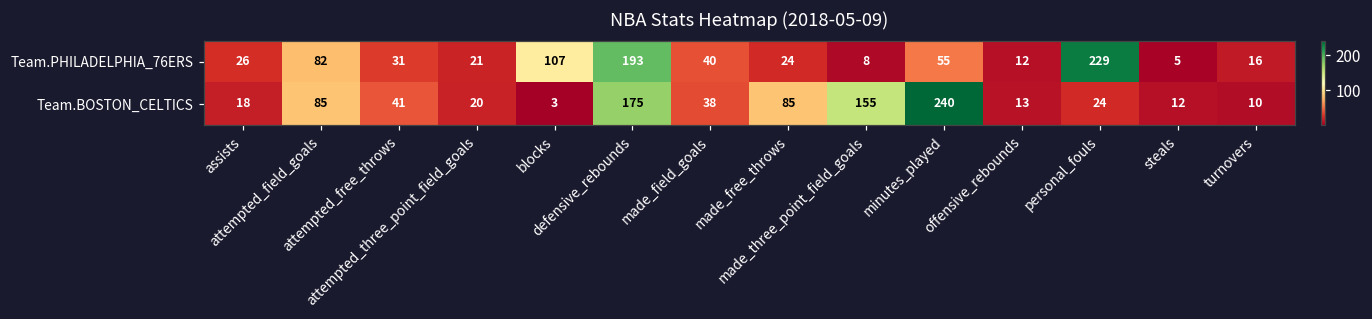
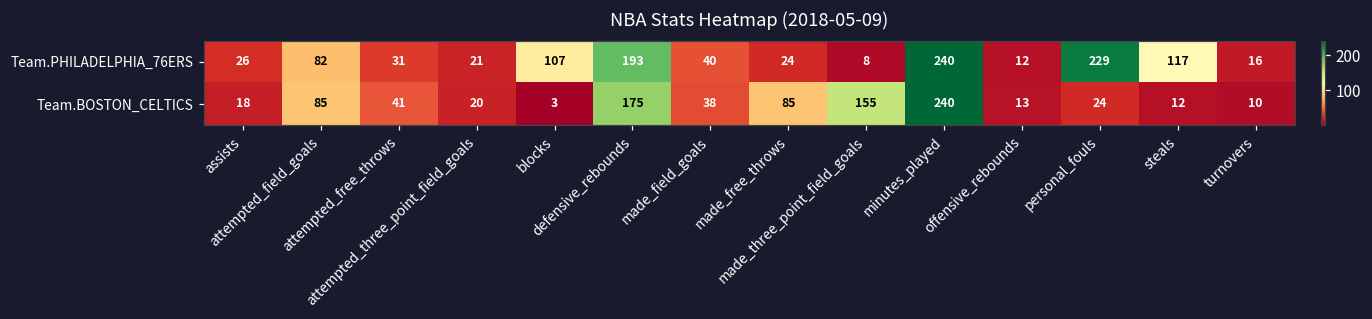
  {
    "Team.PHILADELPHIA_76ERS": {
      "assists": 26,
      "attempted_field_goals": 82,
      "attempted_free_throws": 31,
      "attempted_three_point_field_goals": 21,
      "blocks": 107,
      "defensive_rebounds": 193,
      "made_field_goals": 40,
      "made_free_throws": 24,
      "made_three_point_field_goals": 8,
-     "minutes_played": 55,
+     "minutes_played": 240,
      "offensive_rebounds": 12,
      "personal_fouls": 229,
-     "steals": 5,
+     "steals": 117,
      "turnovers": 16
    },
    "Team.BOSTON_CELTICS": {
      "assists": 18,
      "attempted_field_goals": 85,
      "attempted_free_throws": 41,
      "attempted_three_point_field_goals": 20,
      "blocks": 3,
      "defensive_rebounds": 175,
      "made_field_goals": 38,
      "made_free_throws": 85,
      "made_three_point_field_goals": 155,
      "minutes_played": 240,
      "offensive_rebounds": 13,
      "personal_fouls": 24,
      "steals": 12,
      "turnovers": 10
    }
  }
